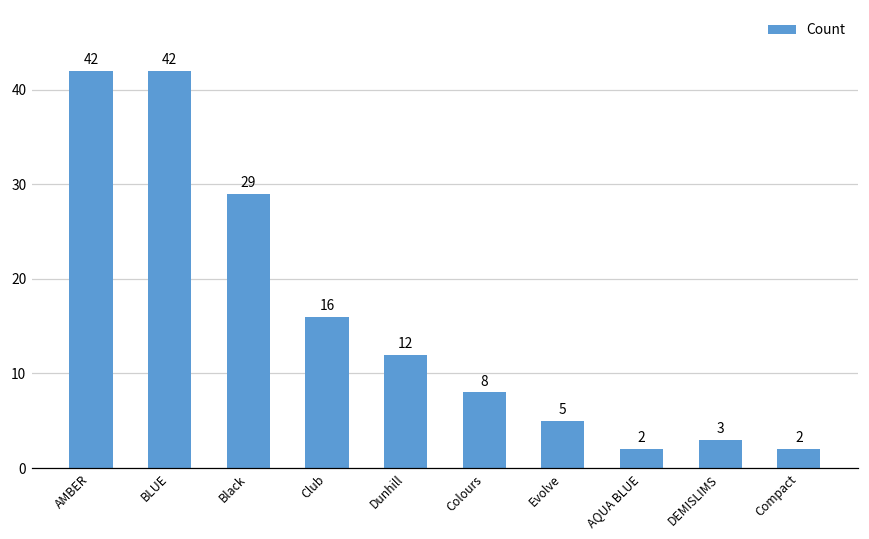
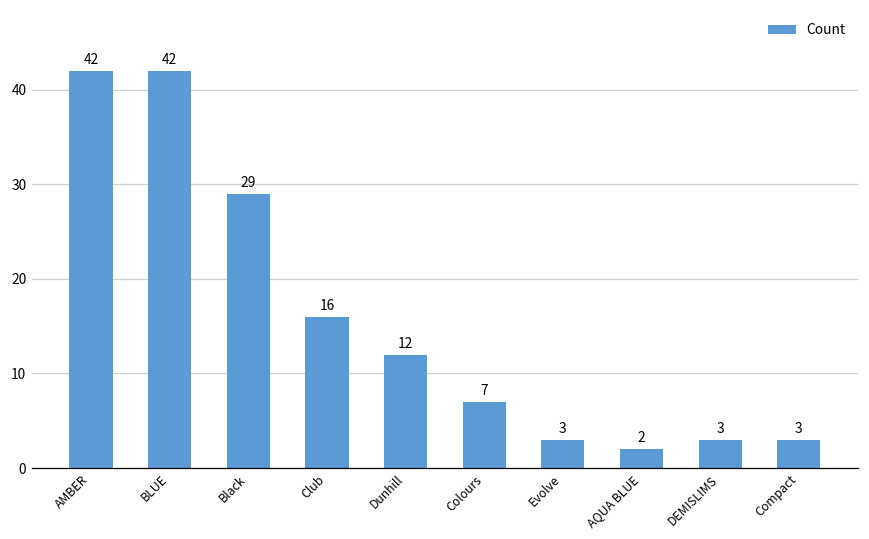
  {
    "AMBER": 42,
    "BLUE": 42,
    "Black": 29,
    "Club": 16,
    "Dunhill": 12,
-   "Colours": 8,
-   "Evolve": 5,
+   "Colours": 7,
+   "Evolve": 3,
    "AQUA BLUE": 2,
    "DEMISLIMS": 3,
-   "Compact": 2
+   "Compact": 3
  }
